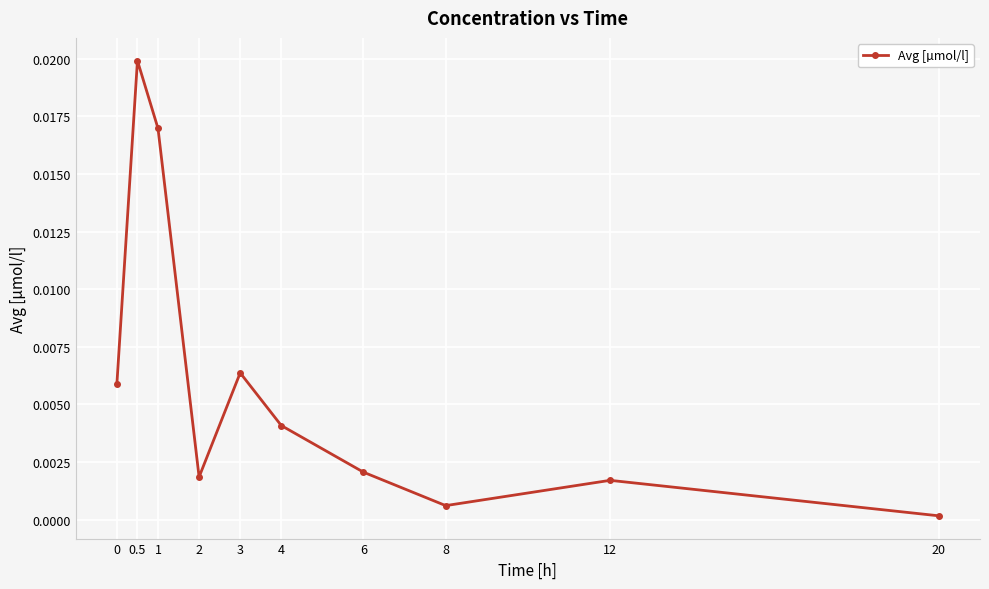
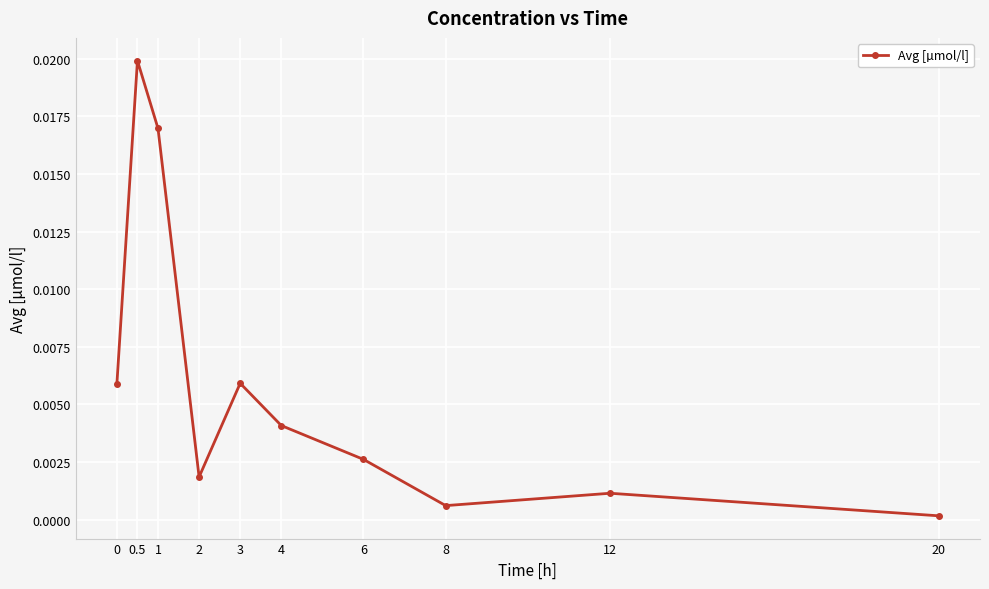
  {
    "0": 0.0059,
    "0.5": 0.0199,
    "1": 0.0170,
    "2": 0.0018,
-   "3": 0.0064,
+   "3": 0.0059,
    "4": 0.0041,
-   "6": 0.0021,
+   "6": 0.0026,
    "8": 0.0006,
-   "12": 0.0017,
+   "12": 0.0011,
    "20": 0.0002
  }
